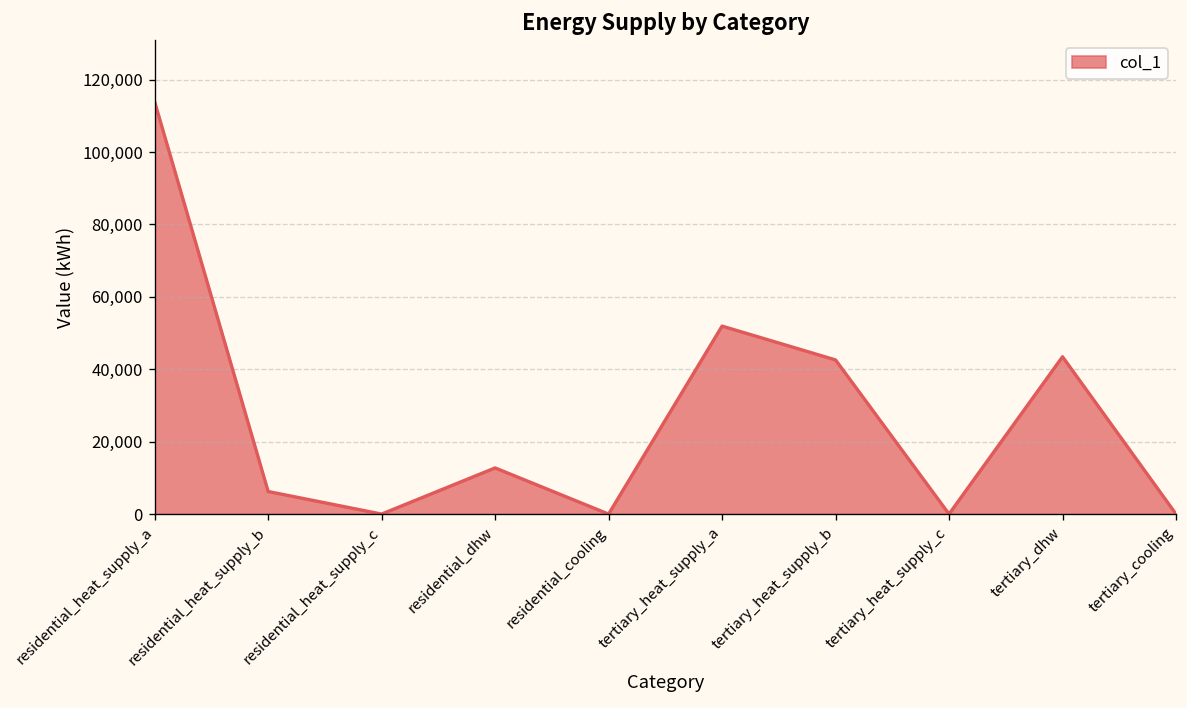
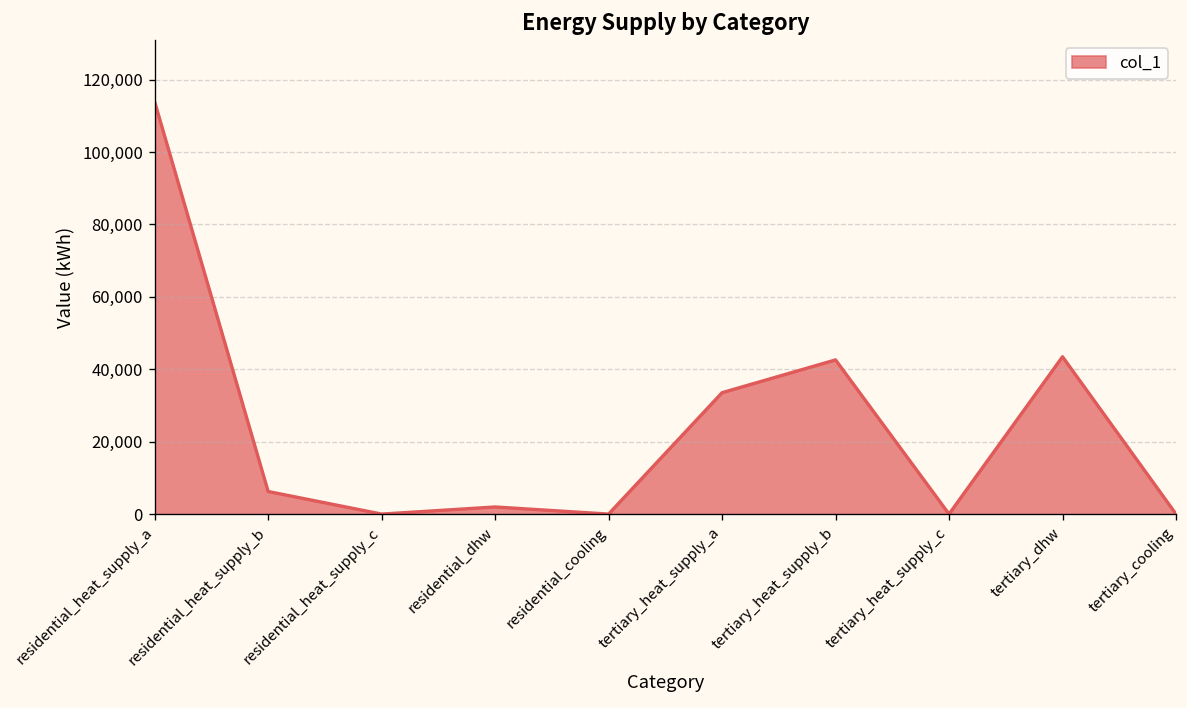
  {
    "residential_heat_supply_a": "114,000",
    "residential_heat_supply_b": "6,000",
    "residential_heat_supply_c": "0",
-   "residential_dhw": "13,000",
+   "residential_dhw": "2,000",
    "residential_cooling": "0",
-   "tertiary_heat_supply_a": "52,000",
+   "tertiary_heat_supply_a": "34,000",
    "tertiary_heat_supply_b": "43,000",
    "tertiary_heat_supply_c": "0",
    "tertiary_dhw": "43,000",
    "tertiary_cooling": "0"
  }
